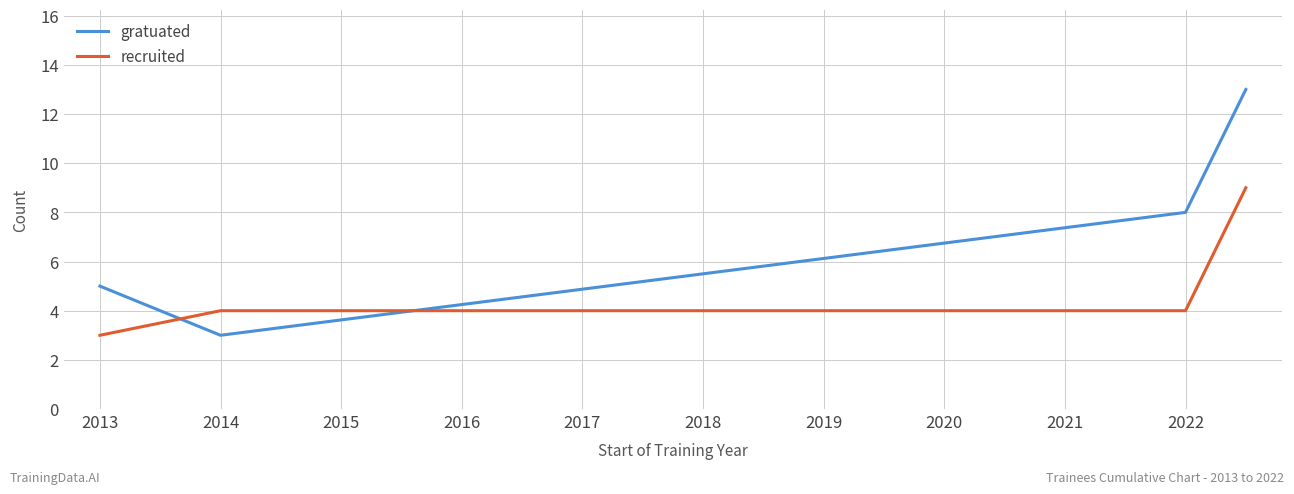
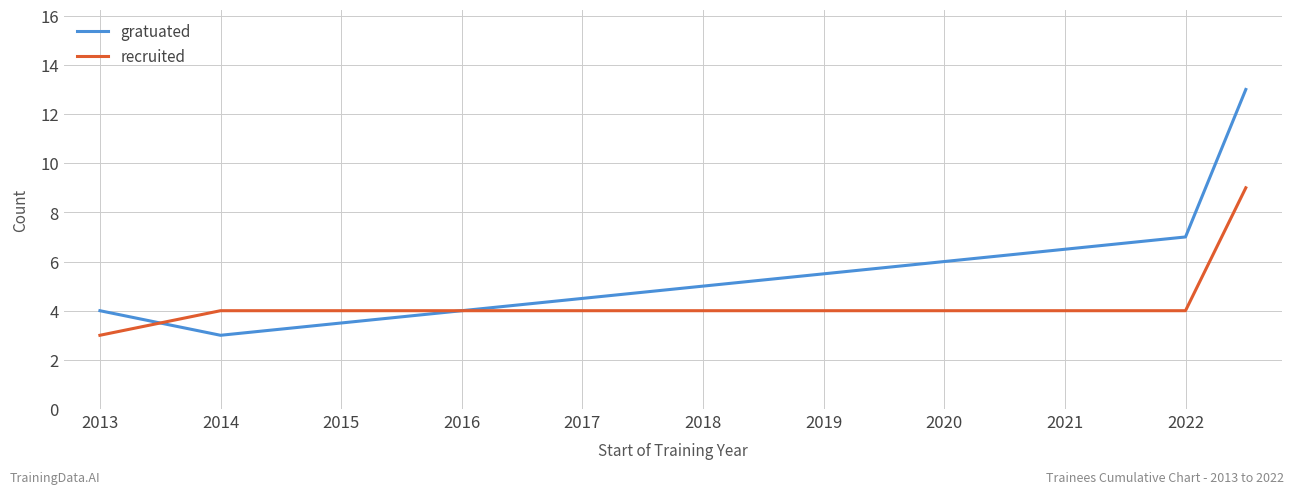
  {
    "gratuated": {
-     "2013": 5,
+     "2013": 4,
      "2014": 3,
-     "2022": 8
+     "2022": 7
    },
    "recruited": {
      "2013": 3,
      "2014": 4,
      "2022": 4
    }
  }
